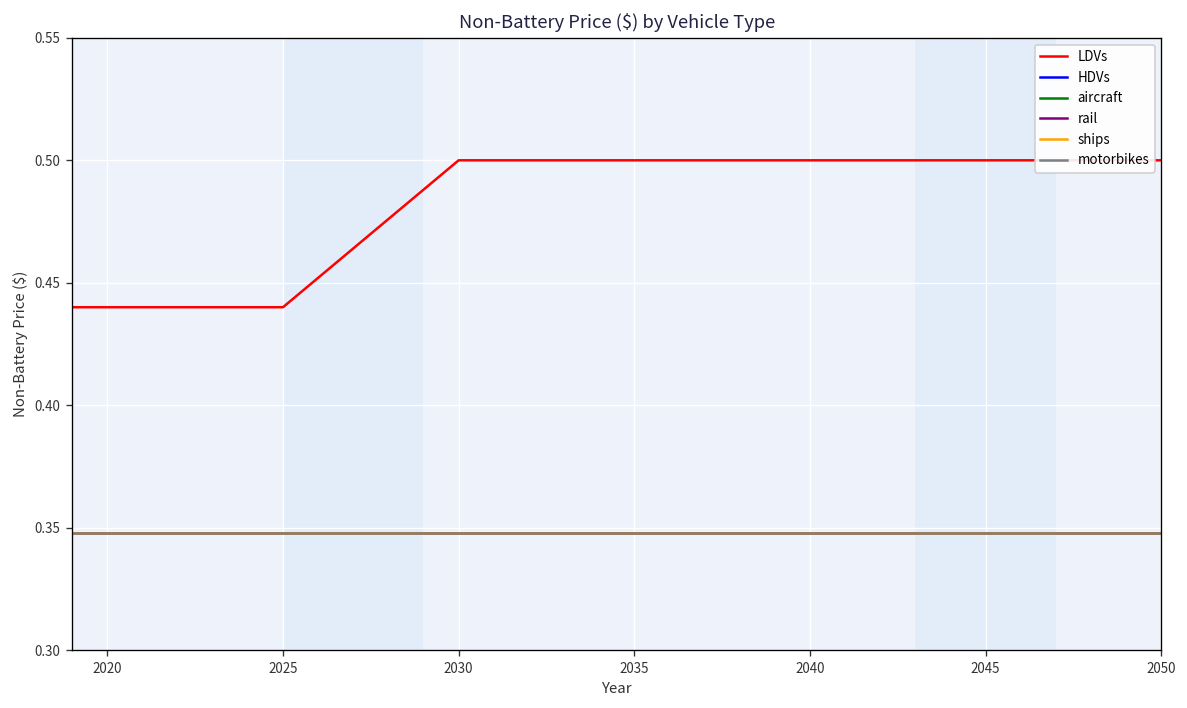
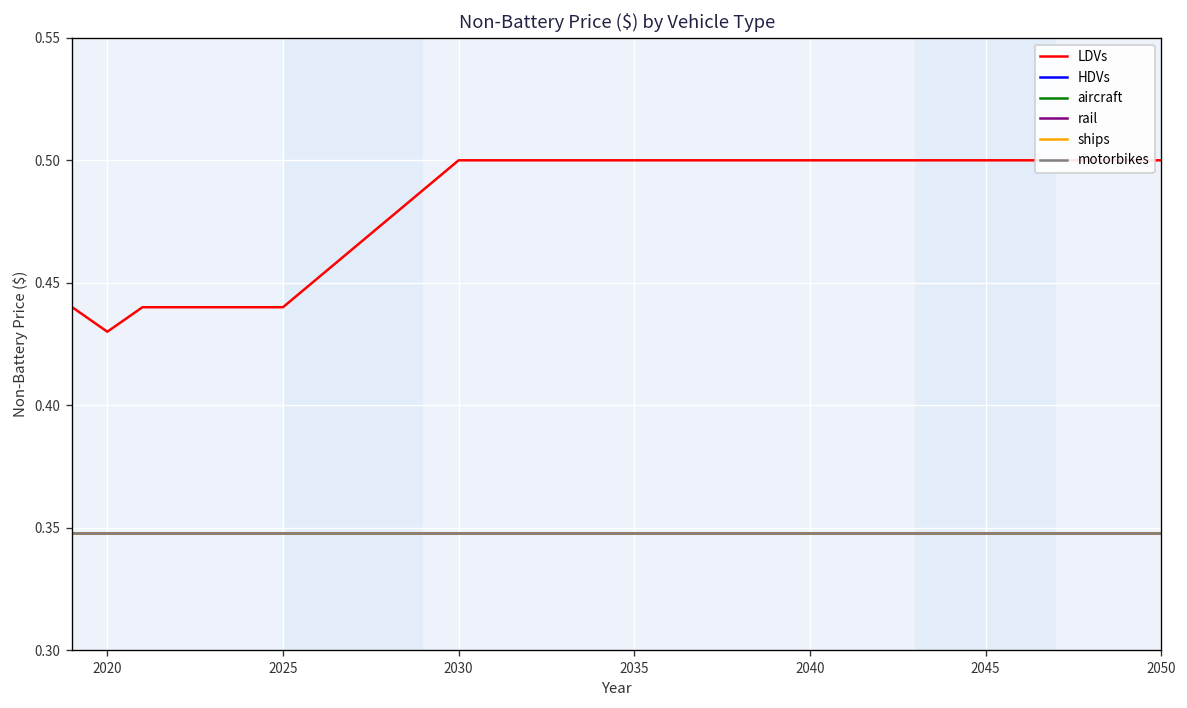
  {
    "LDVs": {
-     "2020": 0.44,
+     "2020": 0.43,
      "2025": 0.44,
      "2030": 0.50,
      "2035": 0.50,
      "2040": 0.50,
      "2045": 0.50,
      "2050": 0.50
    },
    "motorbikes": {
      "2020": 0.348,
      "2025": 0.348,
      "2030": 0.348,
      "2035": 0.348,
      "2040": 0.348,
      "2045": 0.348,
      "2050": 0.348
    }
  }
